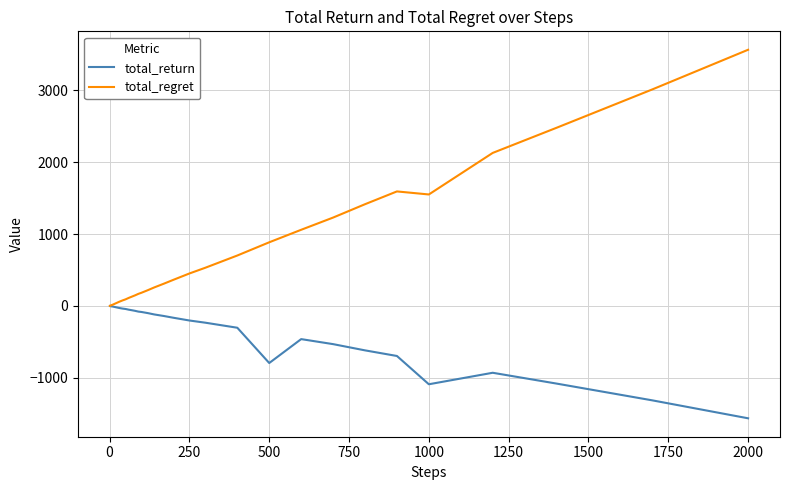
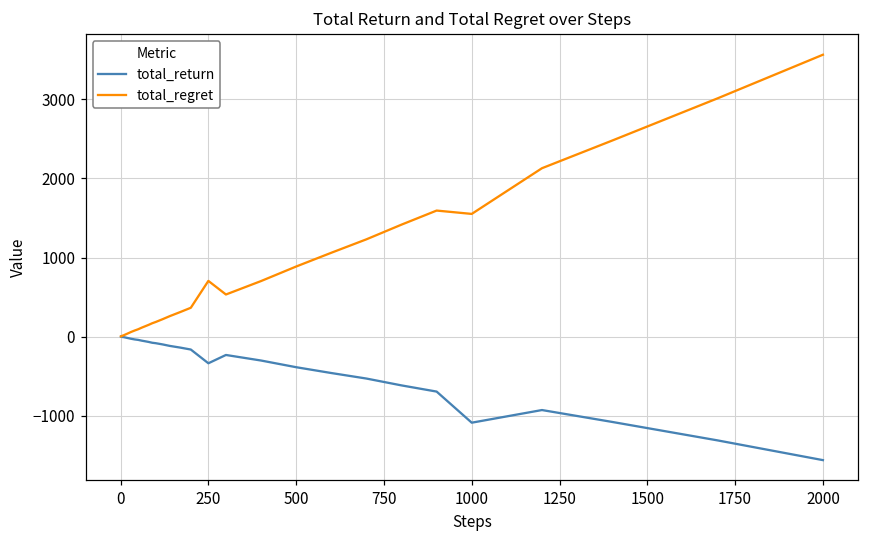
  {
    "total_return": {
-     "250": -200,
-     "500": -800,
+     "250": -300,
+     "500": -400,
      "1000": -1100,
      "2000": -1600
    },
    "total_regret": {
-     "250": 500,
+     "250": 700,
      "500": 900,
      "1000": 1600,
      "2000": 3600
    }
  }
